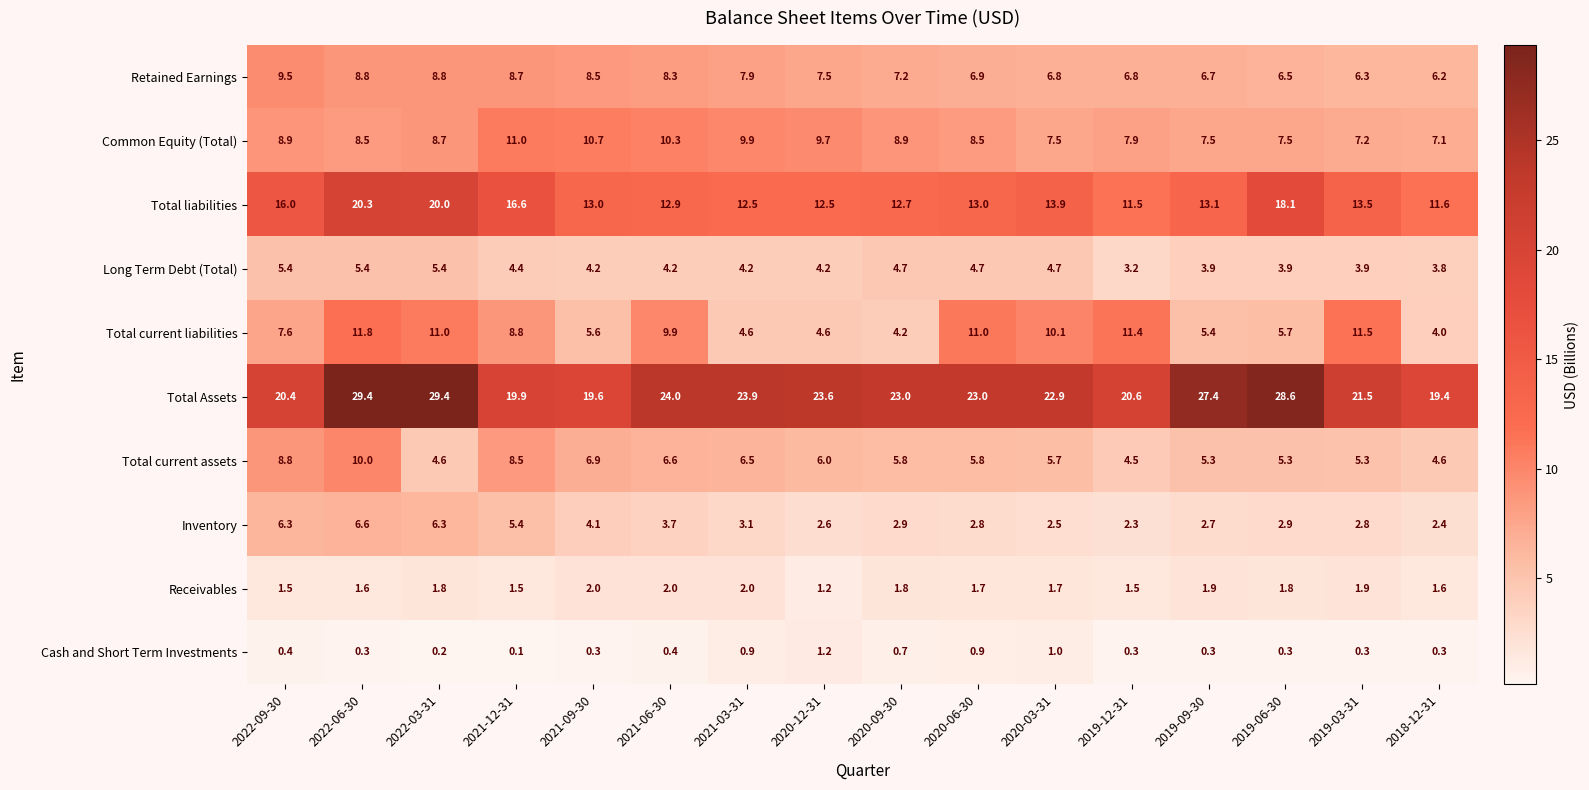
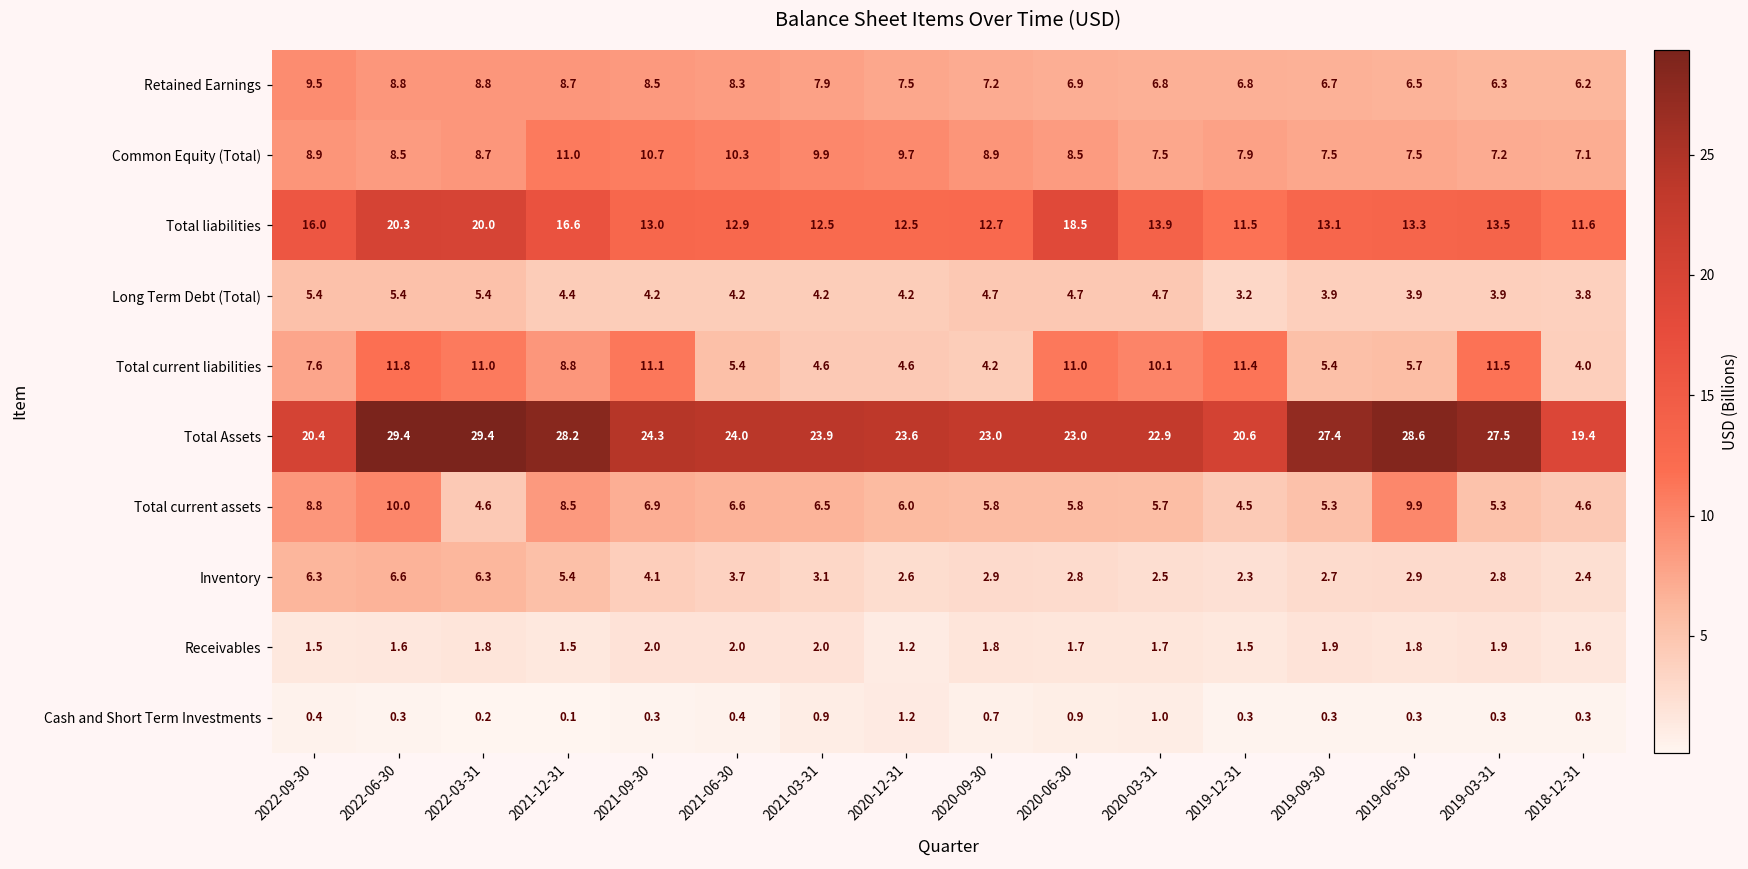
  {
    "Retained Earnings": {
      "2022-09-30": 9.5,
      "2022-06-30": 8.8,
      "2022-03-31": 8.8,
      "2021-12-31": 8.7,
      "2021-09-30": 8.5,
      "2021-06-30": 8.3,
      "2021-03-31": 7.9,
      "2020-12-31": 7.5,
      "2020-09-30": 7.2,
      "2020-06-30": 6.9,
      "2020-03-31": 6.8,
      "2019-12-31": 6.8,
      "2019-09-30": 6.7,
      "2019-06-30": 6.5,
      "2019-03-31": 6.3,
      "2018-12-31": 6.2
    },
    "Common Equity (Total)": {
      "2022-09-30": 8.9,
      "2022-06-30": 8.5,
      "2022-03-31": 8.7,
      "2021-12-31": 11.0,
      "2021-09-30": 10.7,
      "2021-06-30": 10.3,
      "2021-03-31": 9.9,
      "2020-12-31": 9.7,
      "2020-09-30": 8.9,
      "2020-06-30": 8.5,
      "2020-03-31": 7.5,
      "2019-12-31": 7.9,
      "2019-09-30": 7.5,
      "2019-06-30": 7.5,
      "2019-03-31": 7.2,
      "2018-12-31": 7.1
    },
    "Total liabilities": {
      "2022-09-30": 16.0,
      "2022-06-30": 20.3,
      "2022-03-31": 20.0,
      "2021-12-31": 16.6,
      "2021-09-30": 13.0,
      "2021-06-30": 12.9,
      "2021-03-31": 12.5,
      "2020-12-31": 12.5,
      "2020-09-30": 12.7,
-     "2020-06-30": 13.0,
+     "2020-06-30": 18.5,
      "2020-03-31": 13.9,
      "2019-12-31": 11.5,
      "2019-09-30": 13.1,
-     "2019-06-30": 18.1,
+     "2019-06-30": 13.3,
      "2019-03-31": 13.5,
      "2018-12-31": 11.6
    },
    "Long Term Debt (Total)": {
      "2022-09-30": 5.4,
      "2022-06-30": 5.4,
      "2022-03-31": 5.4,
      "2021-12-31": 4.4,
      "2021-09-30": 4.2,
      "2021-06-30": 4.2,
      "2021-03-31": 4.2,
      "2020-12-31": 4.2,
      "2020-09-30": 4.7,
      "2020-06-30": 4.7,
      "2020-03-31": 4.7,
      "2019-12-31": 3.2,
      "2019-09-30": 3.9,
      "2019-06-30": 3.9,
      "2019-03-31": 3.9,
      "2018-12-31": 3.8
    },
    "Total current liabilities": {
      "2022-09-30": 7.6,
      "2022-06-30": 11.8,
      "2022-03-31": 11.0,
      "2021-12-31": 8.8,
-     "2021-09-30": 5.6,
-     "2021-06-30": 9.9,
+     "2021-09-30": 11.1,
+     "2021-06-30": 5.4,
      "2021-03-31": 4.6,
      "2020-12-31": 4.6,
      "2020-09-30": 4.2,
      "2020-06-30": 11.0,
      "2020-03-31": 10.1,
      "2019-12-31": 11.4,
      "2019-09-30": 5.4,
      "2019-06-30": 5.7,
      "2019-03-31": 11.5,
      "2018-12-31": 4.0
    },
    "Total Assets": {
      "2022-09-30": 20.4,
      "2022-06-30": 29.4,
      "2022-03-31": 29.4,
-     "2021-12-31": 19.9,
-     "2021-09-30": 19.6,
+     "2021-12-31": 28.2,
+     "2021-09-30": 24.3,
      "2021-06-30": 24.0,
      "2021-03-31": 23.9,
      "2020-12-31": 23.6,
      "2020-09-30": 23.0,
      "2020-06-30": 23.0,
      "2020-03-31": 22.9,
      "2019-12-31": 20.6,
      "2019-09-30": 27.4,
      "2019-06-30": 28.6,
-     "2019-03-31": 21.5,
+     "2019-03-31": 27.5,
      "2018-12-31": 19.4
    },
    "Total current assets": {
      "2022-09-30": 8.8,
      "2022-06-30": 10.0,
      "2022-03-31": 4.6,
      "2021-12-31": 8.5,
      "2021-09-30": 6.9,
      "2021-06-30": 6.6,
      "2021-03-31": 6.5,
      "2020-12-31": 6.0,
      "2020-09-30": 5.8,
      "2020-06-30": 5.8,
      "2020-03-31": 5.7,
      "2019-12-31": 4.5,
      "2019-09-30": 5.3,
-     "2019-06-30": 5.3,
+     "2019-06-30": 9.9,
      "2019-03-31": 5.3,
      "2018-12-31": 4.6
    },
    "Inventory": {
      "2022-09-30": 6.3,
      "2022-06-30": 6.6,
      "2022-03-31": 6.3,
      "2021-12-31": 5.4,
      "2021-09-30": 4.1,
      "2021-06-30": 3.7,
      "2021-03-31": 3.1,
      "2020-12-31": 2.6,
      "2020-09-30": 2.9,
      "2020-06-30": 2.8,
      "2020-03-31": 2.5,
      "2019-12-31": 2.3,
      "2019-09-30": 2.7,
      "2019-06-30": 2.9,
      "2019-03-31": 2.8,
      "2018-12-31": 2.4
    },
    "Receivables": {
      "2022-09-30": 1.5,
      "2022-06-30": 1.6,
      "2022-03-31": 1.8,
      "2021-12-31": 1.5,
      "2021-09-30": 2.0,
      "2021-06-30": 2.0,
      "2021-03-31": 2.0,
      "2020-12-31": 1.2,
      "2020-09-30": 1.8,
      "2020-06-30": 1.7,
      "2020-03-31": 1.7,
      "2019-12-31": 1.5,
      "2019-09-30": 1.9,
      "2019-06-30": 1.8,
      "2019-03-31": 1.9,
      "2018-12-31": 1.6
    },
    "Cash and Short Term Investments": {
      "2022-09-30": 0.4,
      "2022-06-30": 0.3,
      "2022-03-31": 0.2,
      "2021-12-31": 0.1,
      "2021-09-30": 0.3,
      "2021-06-30": 0.4,
      "2021-03-31": 0.9,
      "2020-12-31": 1.2,
      "2020-09-30": 0.7,
      "2020-06-30": 0.9,
      "2020-03-31": 1.0,
      "2019-12-31": 0.3,
      "2019-09-30": 0.3,
      "2019-06-30": 0.3,
      "2019-03-31": 0.3,
      "2018-12-31": 0.3
    }
  }
